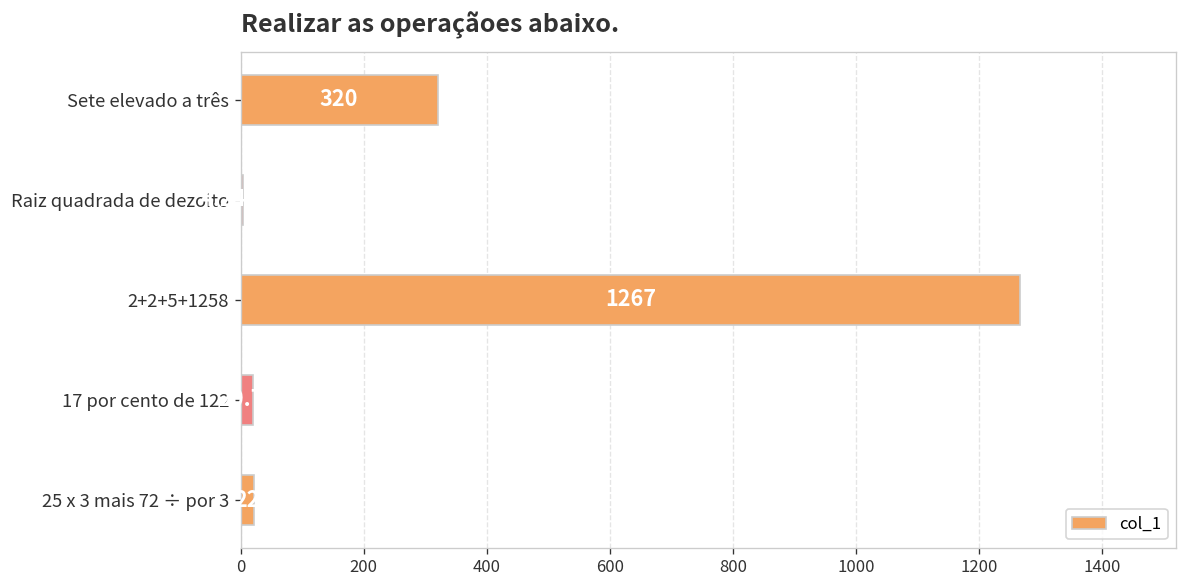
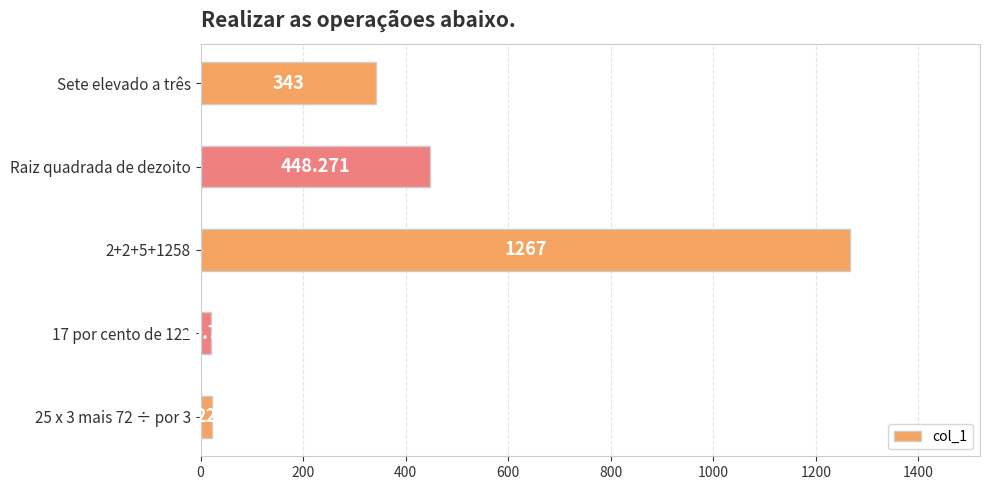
  {
-   "Sete elevado a três": 320,
-   "Raiz quadrada de dezoito": 0,
+   "Sete elevado a três": 343,
+   "Raiz quadrada de dezoito": 450,
    "2+2+5+1258": 1267
  }
